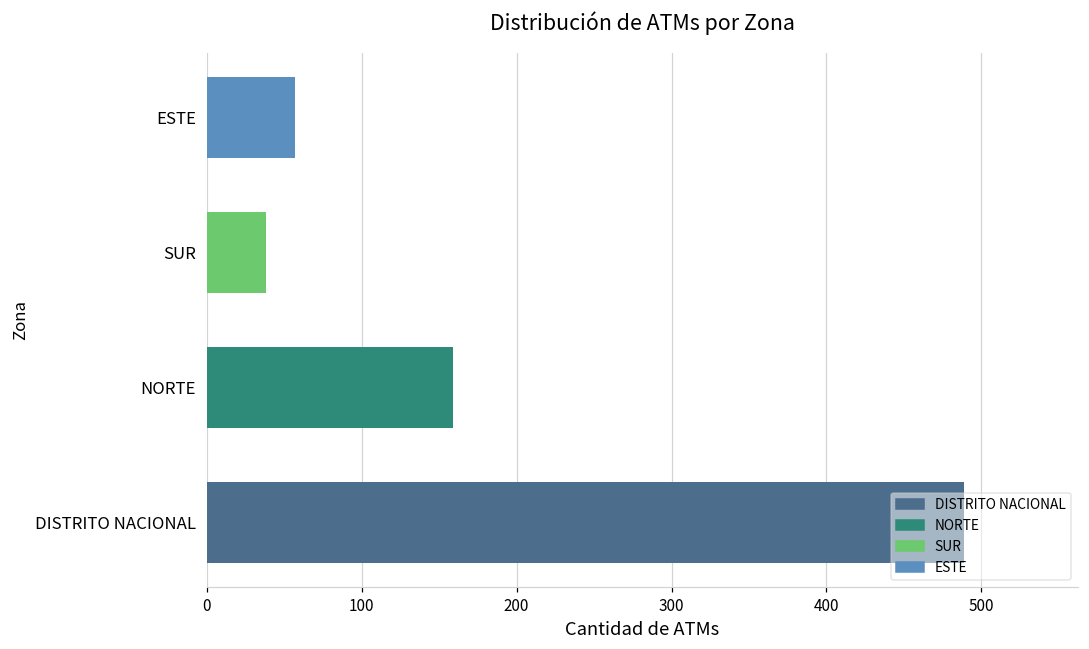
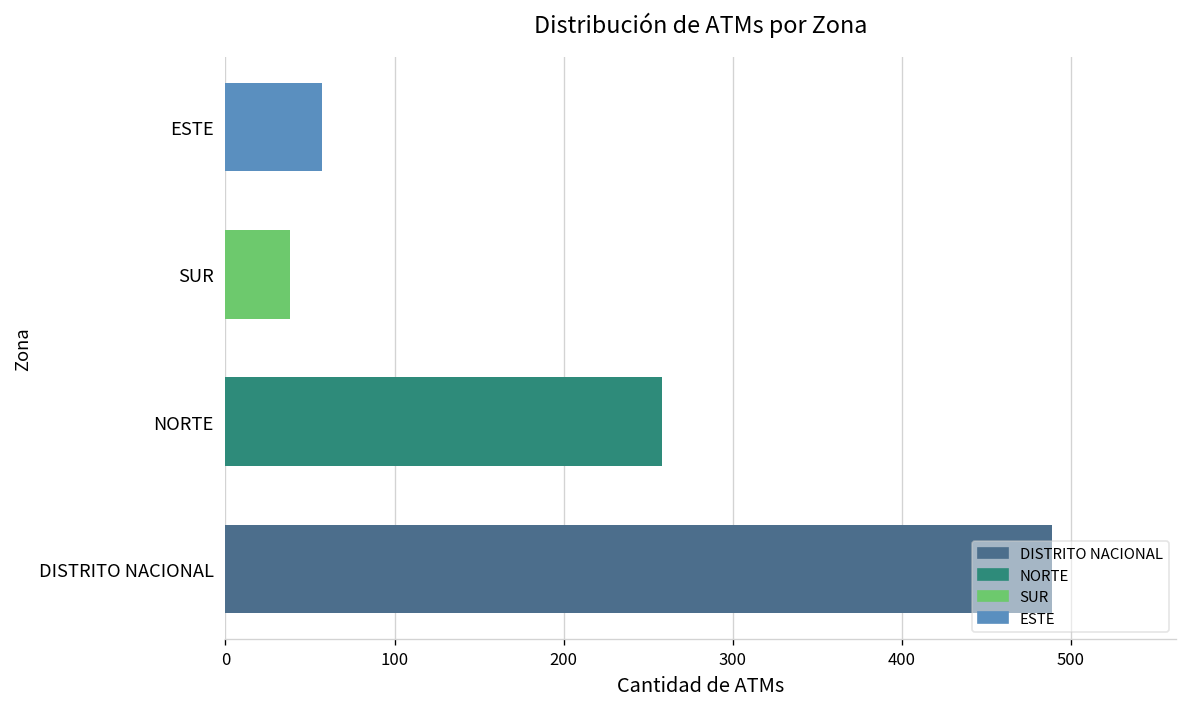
  {
    "ESTE": 57,
    "SUR": 38,
-   "NORTE": 159
+   "NORTE": 258
  }
